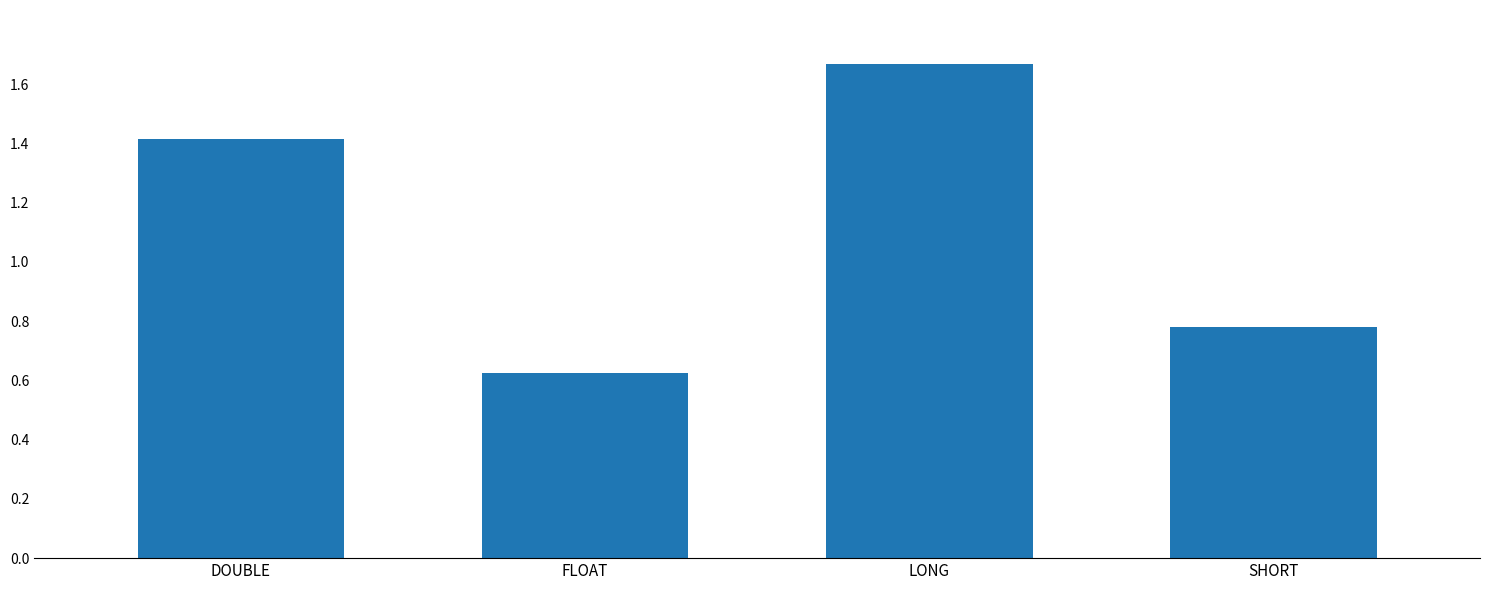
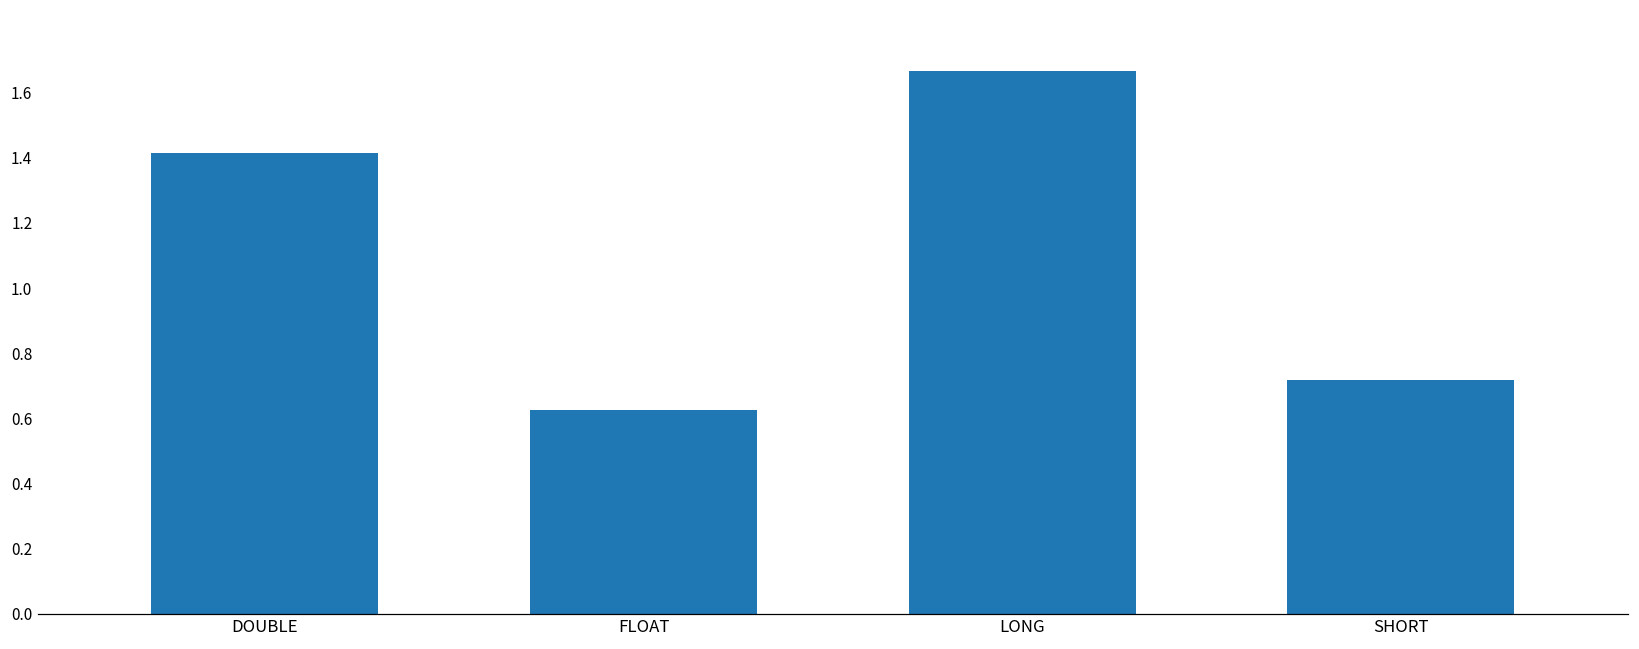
  {
    "DOUBLE": 1.41,
    "FLOAT": 0.63,
    "LONG": 1.67,
-   "SHORT": 0.78
+   "SHORT": 0.72
  }
